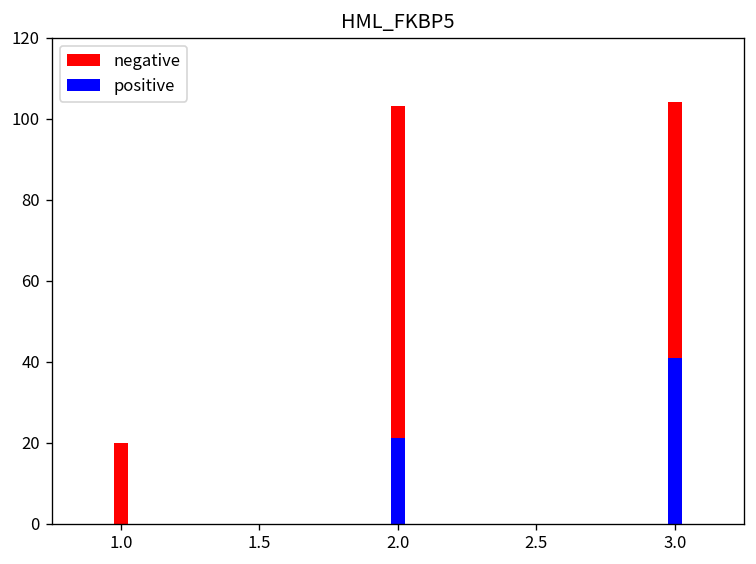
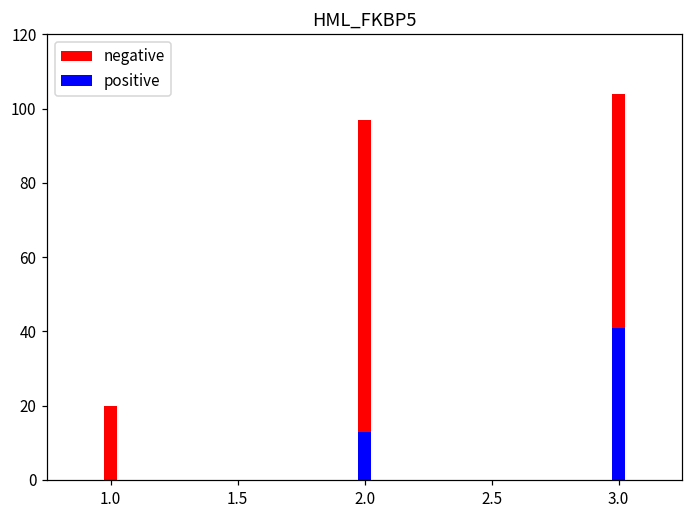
  {
    "negative": {
      "1.0": 20,
-     "2.0": 103,
+     "2.0": 97,
      "3.0": 104
    },
    "positive": {
      "1.0": 0,
-     "2.0": 21
+     "2.0": 13
    }
  }
